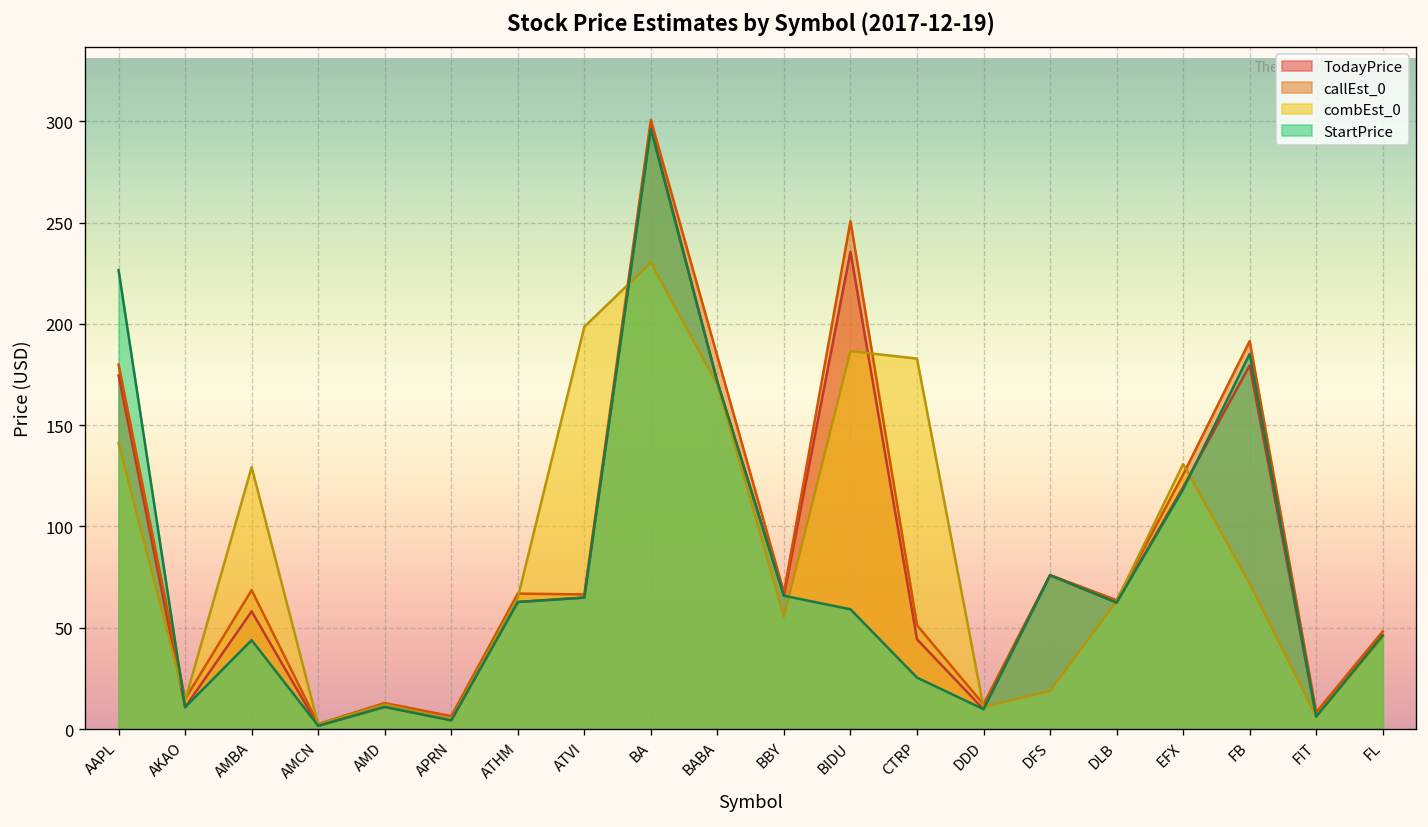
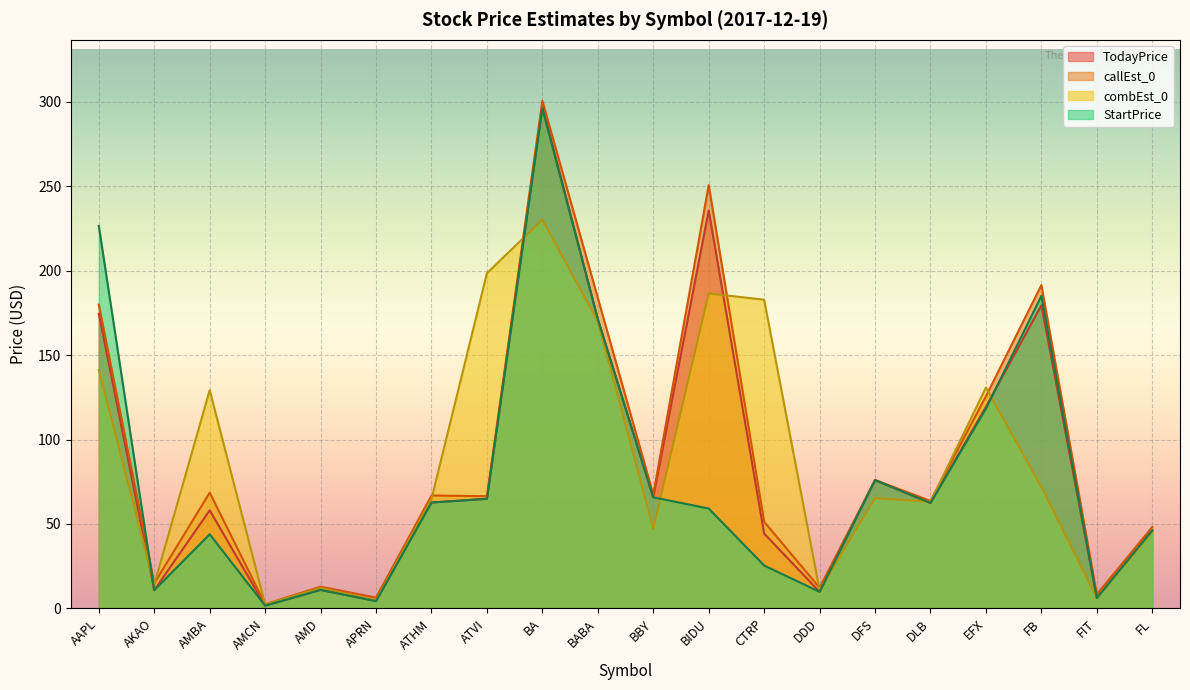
  {
    "combEst_0": {
      "AAPL": 141,
      "AMBA": 129,
      "ATHM": 65,
      "ATVI": 199,
      "BA": 230,
-     "BBY": 56,
+     "BBY": 47,
      "BIDU": 187,
      "CTRP": 183,
-     "DFS": 19,
+     "DFS": 65,
      "EFX": 131,
      "FB": 72
    },
    "StartPrice": {
      "AAPL": 227,
      "AMBA": 44,
      "BIDU": 59,
      "CTRP": 25,
      "FB": 185
    }
  }
